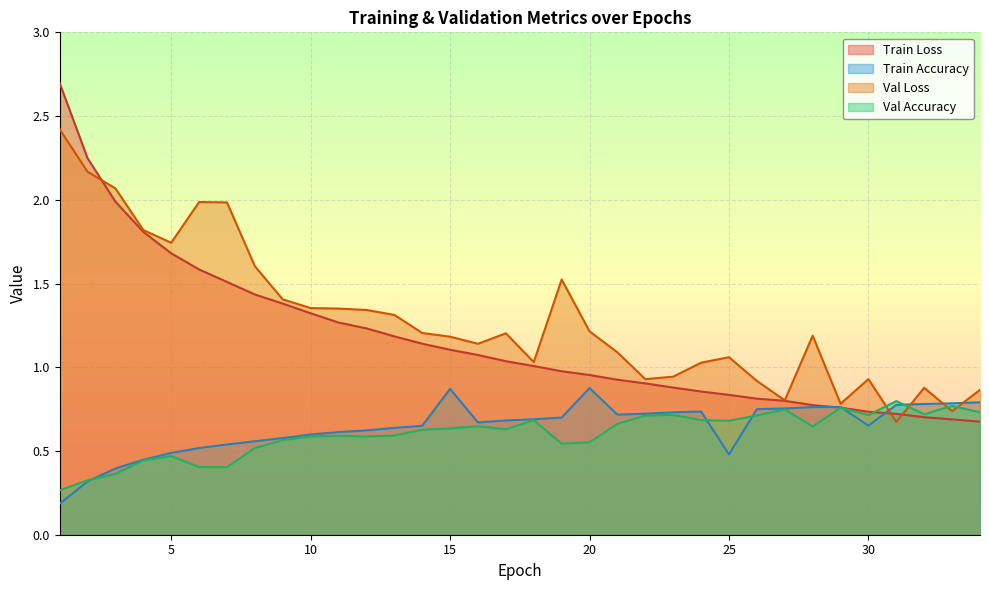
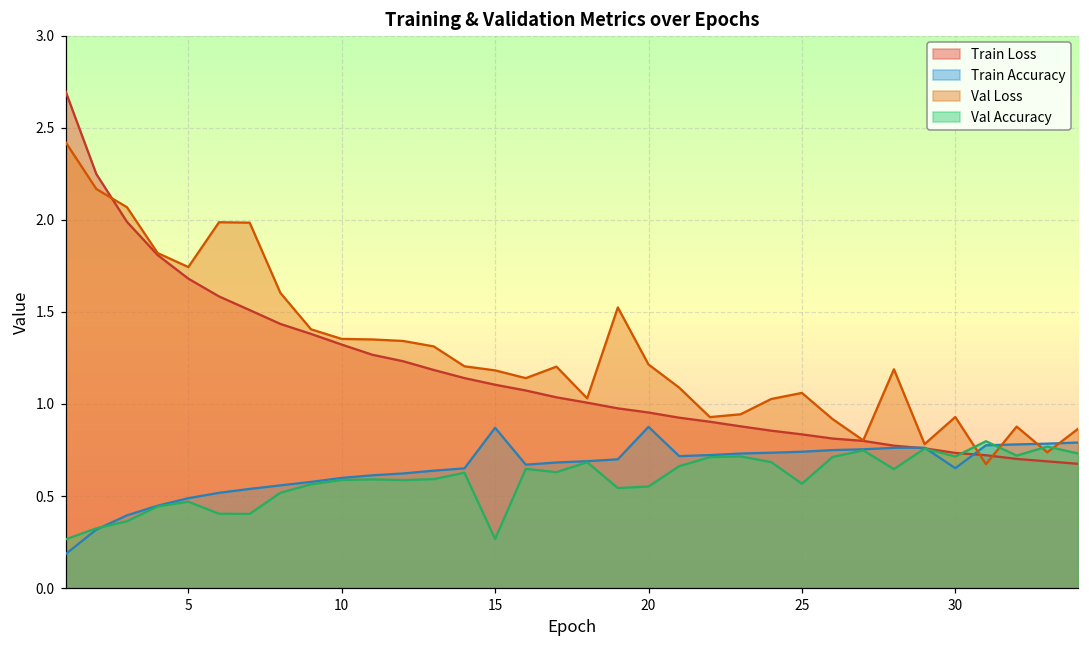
  {
    "Train Accuracy": {
      "5": 0.49,
      "15": 0.87,
      "20": 0.88,
-     "25": 0.48,
+     "25": 0.74,
      "30": 0.65
    },
    "Val Accuracy": {
      "5": 0.47,
-     "15": 0.63,
+     "15": 0.27,
      "20": 0.55,
-     "25": 0.68,
+     "25": 0.57,
      "30": 0.71
    }
  }
